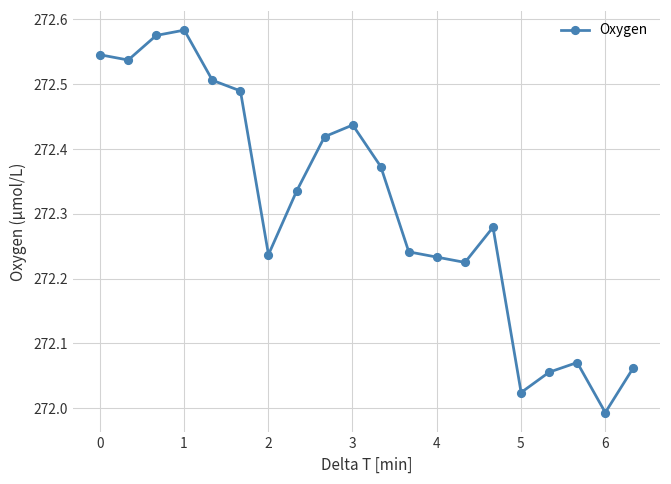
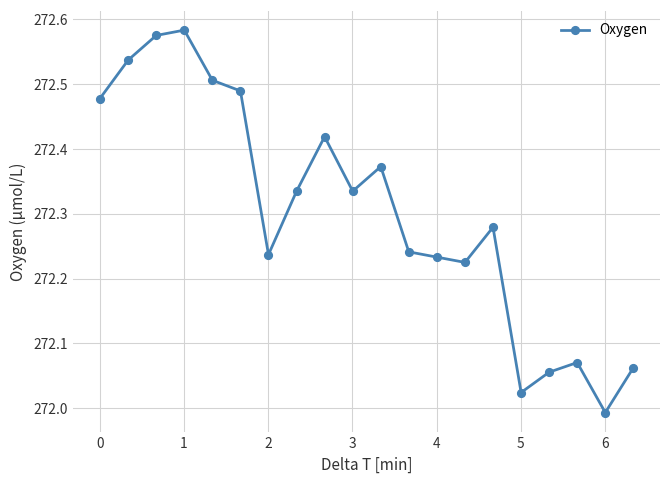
  {
-   "0": 272.55,
+   "0": 272.48,
    "1": 272.58,
    "2": 272.24,
-   "3": 272.44,
+   "3": 272.33,
    "4": 272.23,
    "5": 272.02,
    "6": 271.99
  }
